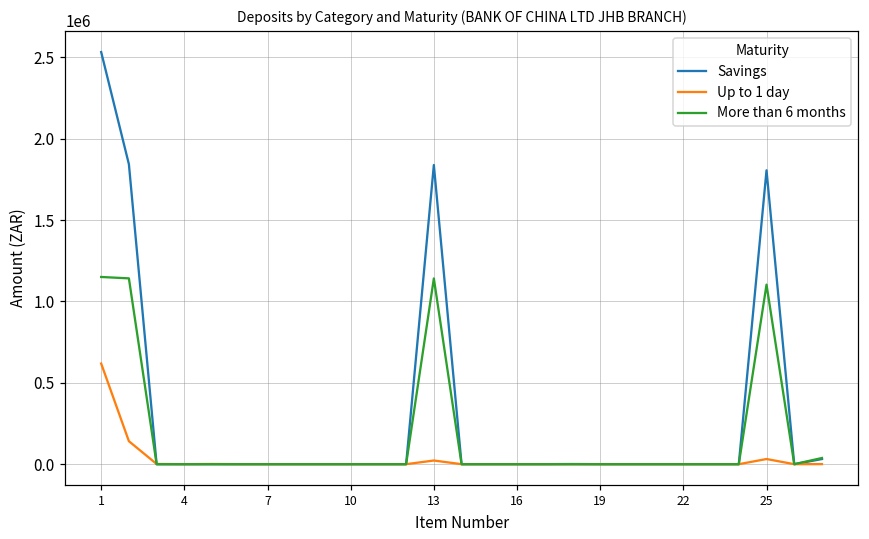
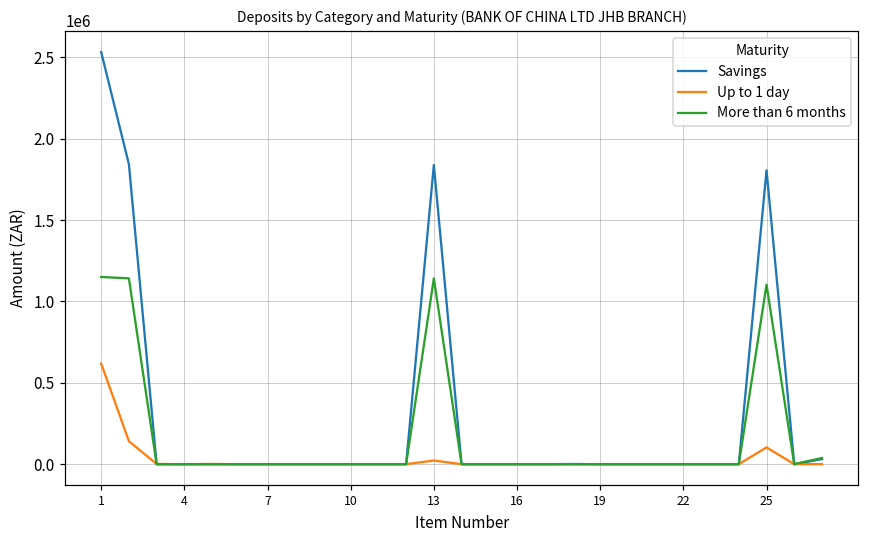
  {
    "Savings": {
      "1": 2530000,
      "13": 1840000,
      "25": 1810000
    },
    "Up to 1 day": {
      "1": 620000,
      "13": 20000,
-     "25": 30000
+     "25": 100000
    },
    "More than 6 months": {
      "1": 1150000,
      "13": 1140000,
      "25": 1100000
    }
  }
